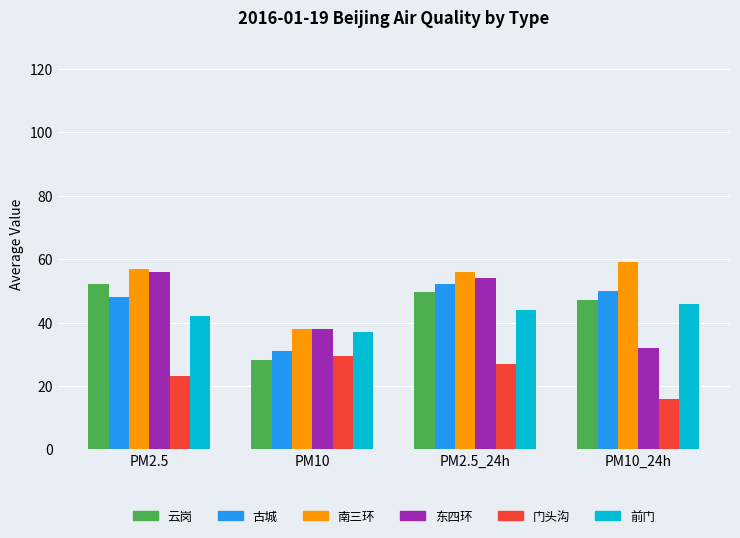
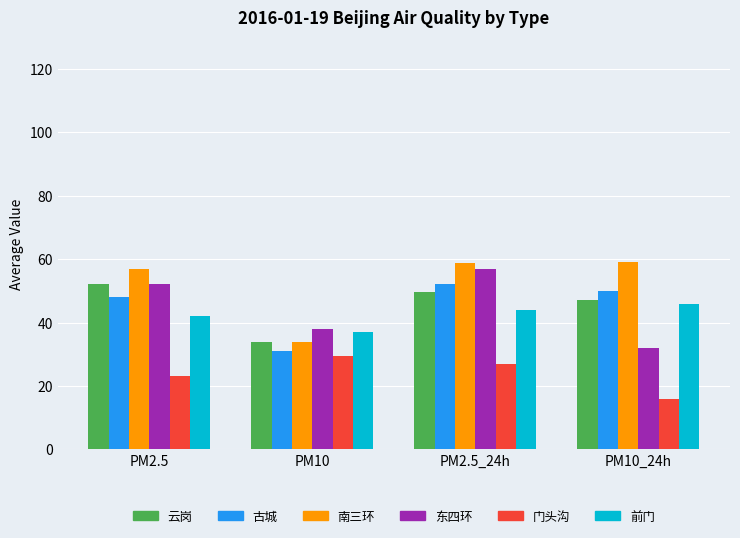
  {
    "云岗": {
      "PM2.5": 52,
-     "PM10": 28,
+     "PM10": 34,
      "PM2.5_24h": 50,
      "PM10_24h": 47
    },
    "南三环": {
      "PM2.5": 57,
-     "PM10": 38,
-     "PM2.5_24h": 56,
+     "PM10": 34,
+     "PM2.5_24h": 59,
      "PM10_24h": 59
    },
    "东四环": {
-     "PM2.5": 56,
+     "PM2.5": 52,
      "PM10": 38,
-     "PM2.5_24h": 54,
+     "PM2.5_24h": 57,
      "PM10_24h": 32
    },
    "门头沟": {
      "PM2.5": 23,
      "PM10": 29,
      "PM2.5_24h": 27,
      "PM10_24h": 16
    }
  }
